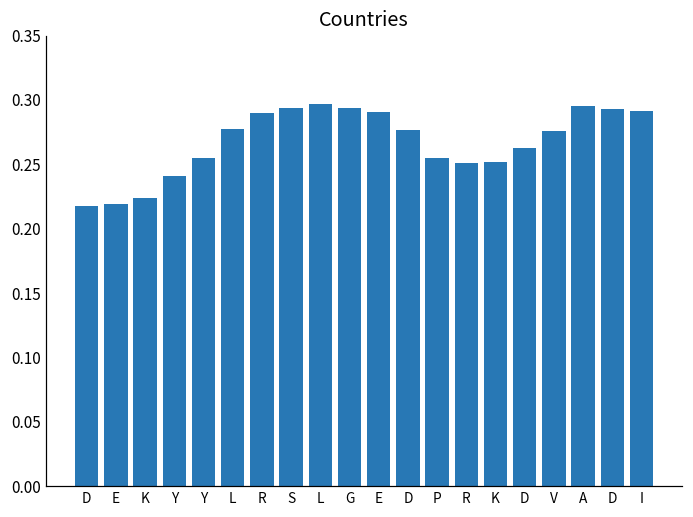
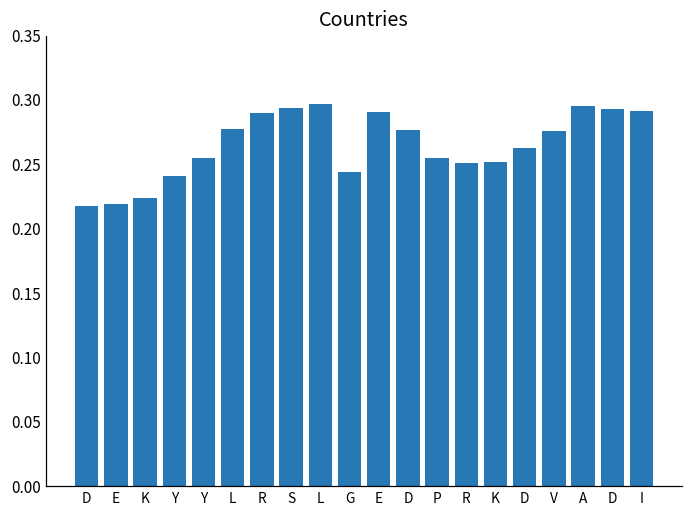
  {
    "S": 0.294,
-   "G": 0.294,
+   "G": 0.244,
    "P": 0.255,
    "V": 0.276,
    "A": 0.295,
    "I": 0.291
  }
